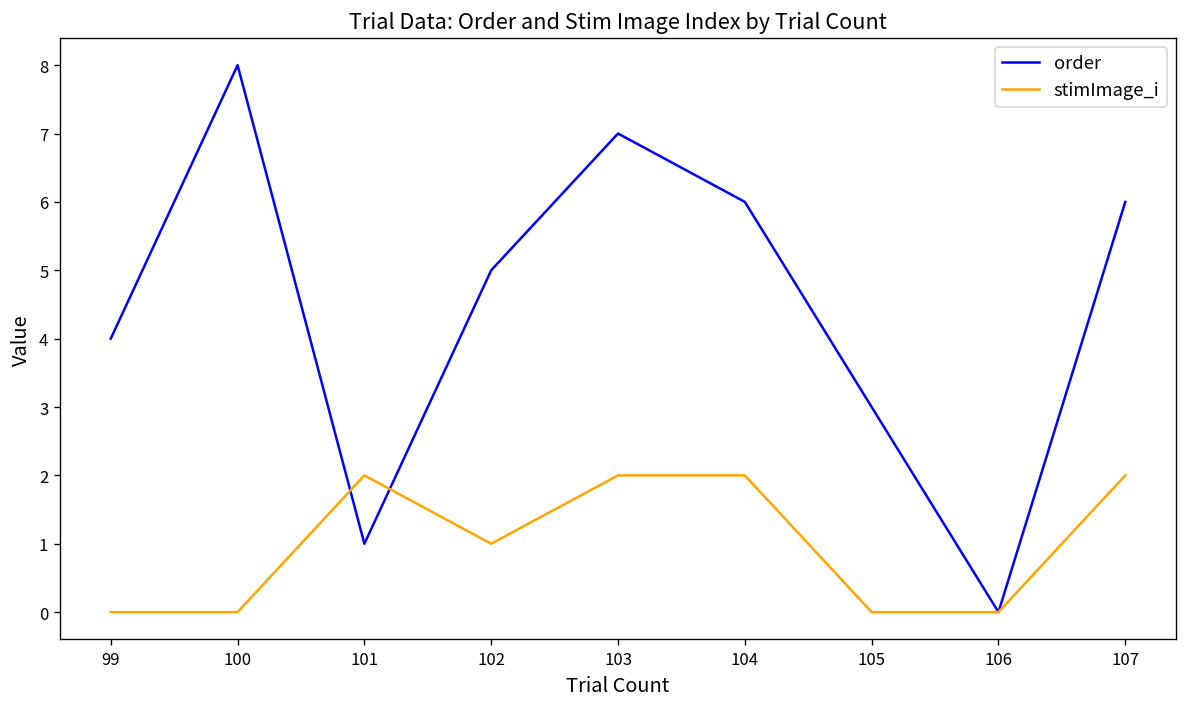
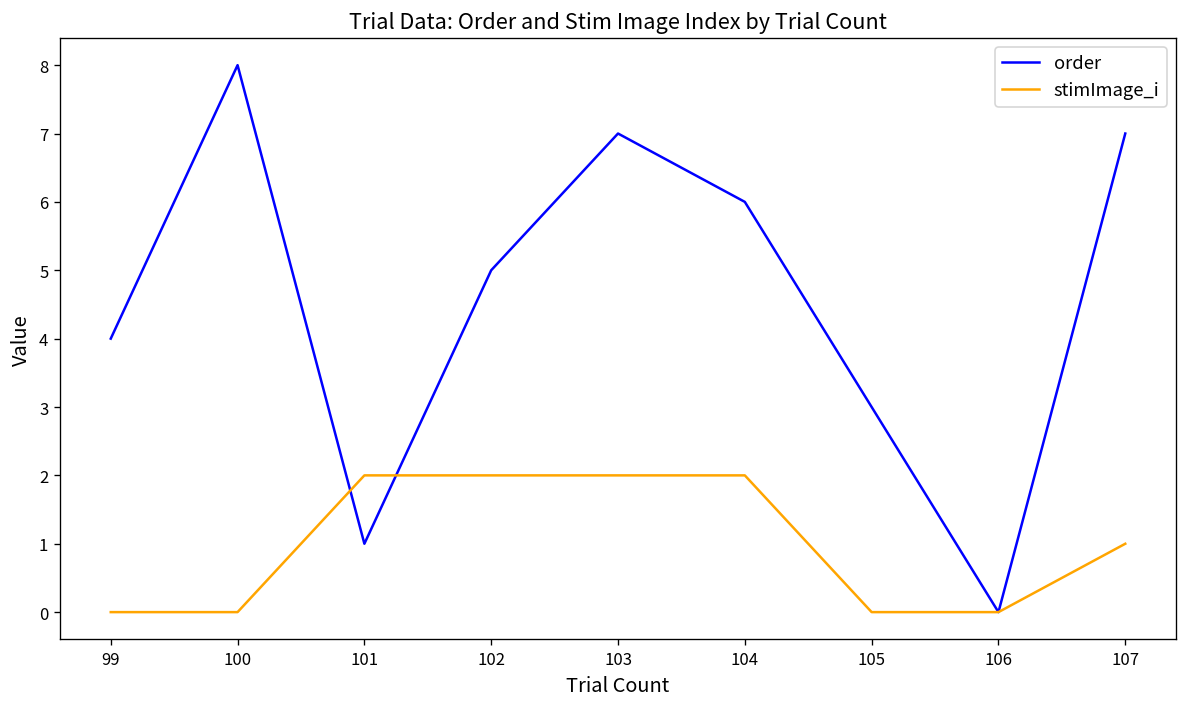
  {
    "order": {
      "99": 4,
      "100": 8,
      "101": 1,
      "102": 5,
      "103": 7,
      "104": 6,
      "105": 3,
-     "107": 6
+     "107": 7
    },
    "stimImage_i": {
      "99": 0,
      "100": 0,
      "101": 2,
-     "102": 1,
+     "102": 2,
      "103": 2,
      "104": 2,
      "105": 0,
-     "107": 2
+     "107": 1
    }
  }
